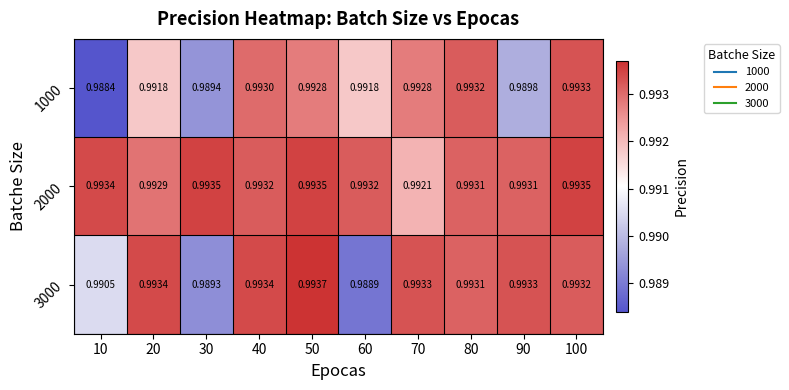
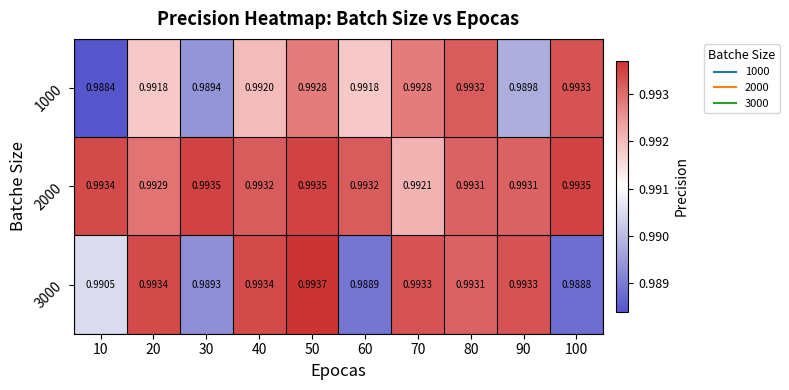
  {
    "1000": {
      "10": 0.9884,
      "20": 0.9918,
      "30": 0.9894,
-     "40": 0.9930,
+     "40": 0.9920,
      "50": 0.9928,
      "60": 0.9918,
      "70": 0.9928,
      "80": 0.9932,
      "90": 0.9898,
      "100": 0.9933
    },
    "2000": {
      "10": 0.9934,
      "20": 0.9929,
      "30": 0.9935,
      "40": 0.9932,
      "50": 0.9935,
      "60": 0.9932,
      "70": 0.9921,
      "80": 0.9931,
      "90": 0.9931,
      "100": 0.9935
    },
    "3000": {
      "10": 0.9905,
      "20": 0.9934,
      "30": 0.9893,
      "40": 0.9934,
      "50": 0.9937,
      "60": 0.9889,
      "70": 0.9933,
      "80": 0.9931,
      "90": 0.9933,
-     "100": 0.9932
+     "100": 0.9888
    }
  }
